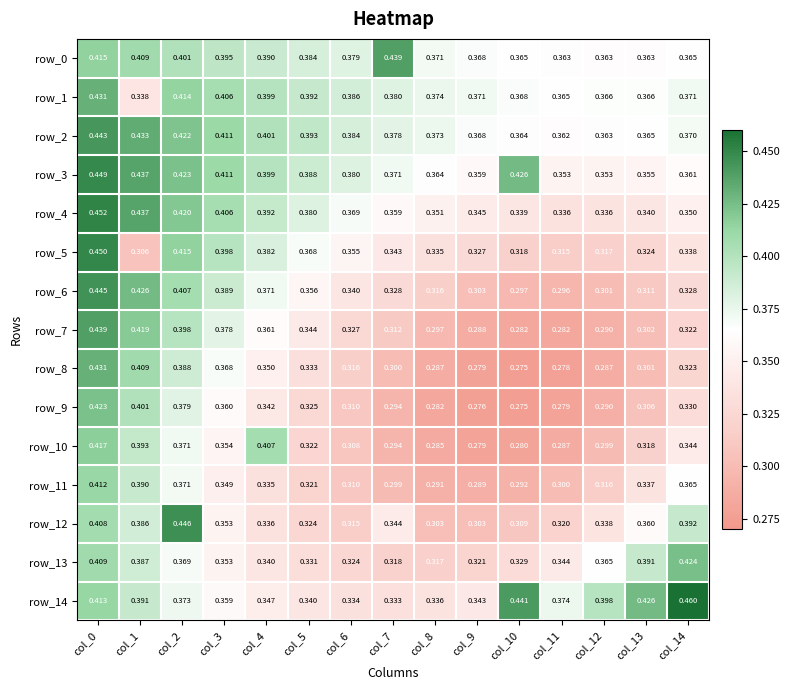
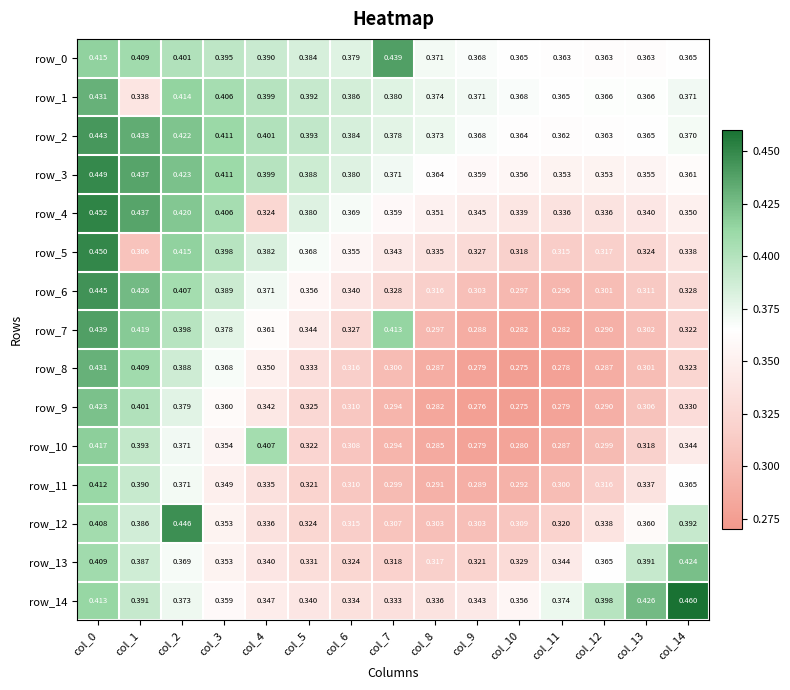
  {
    "row_3": {
      "col_0": 0.449,
      "col_1": 0.437,
      "col_2": 0.423,
      "col_3": 0.411,
      "col_4": 0.399,
      "col_5": 0.388,
      "col_6": 0.380,
      "col_7": 0.371,
      "col_8": 0.364,
      "col_9": 0.359,
-     "col_10": 0.426,
+     "col_10": 0.356,
      "col_11": 0.353,
      "col_12": 0.353,
      "col_13": 0.355,
      "col_14": 0.361
    },
    "row_4": {
      "col_0": 0.452,
      "col_1": 0.437,
      "col_2": 0.420,
      "col_3": 0.406,
-     "col_4": 0.392,
+     "col_4": 0.324,
      "col_5": 0.380,
      "col_6": 0.369,
      "col_7": 0.359,
      "col_8": 0.351,
      "col_9": 0.345,
      "col_10": 0.339,
      "col_11": 0.336,
      "col_12": 0.336,
      "col_13": 0.340,
      "col_14": 0.350
    },
    "row_7": {
      "col_0": 0.439,
      "col_1": 0.419,
      "col_2": 0.398,
      "col_3": 0.378,
      "col_4": 0.361,
      "col_5": 0.344,
      "col_6": 0.327,
-     "col_7": 0.312,
+     "col_7": 0.413,
      "col_8": 0.297,
      "col_9": 0.288,
      "col_10": 0.282,
      "col_11": 0.282,
      "col_12": 0.290,
      "col_13": 0.302,
      "col_14": 0.322
    },
    "row_12": {
      "col_0": 0.408,
      "col_1": 0.386,
      "col_2": 0.446,
      "col_3": 0.353,
      "col_4": 0.336,
      "col_5": 0.324,
      "col_6": 0.315,
-     "col_7": 0.344,
+     "col_7": 0.307,
      "col_8": 0.303,
      "col_9": 0.303,
      "col_10": 0.309,
      "col_11": 0.320,
      "col_12": 0.338,
      "col_13": 0.360,
      "col_14": 0.392
    },
    "row_14": {
      "col_0": 0.413,
      "col_1": 0.391,
      "col_2": 0.373,
      "col_3": 0.359,
      "col_4": 0.347,
      "col_5": 0.340,
      "col_6": 0.334,
      "col_7": 0.333,
      "col_8": 0.336,
      "col_9": 0.343,
-     "col_10": 0.441,
+     "col_10": 0.356,
      "col_11": 0.374,
      "col_12": 0.398,
      "col_13": 0.426,
      "col_14": 0.460
    }
  }
